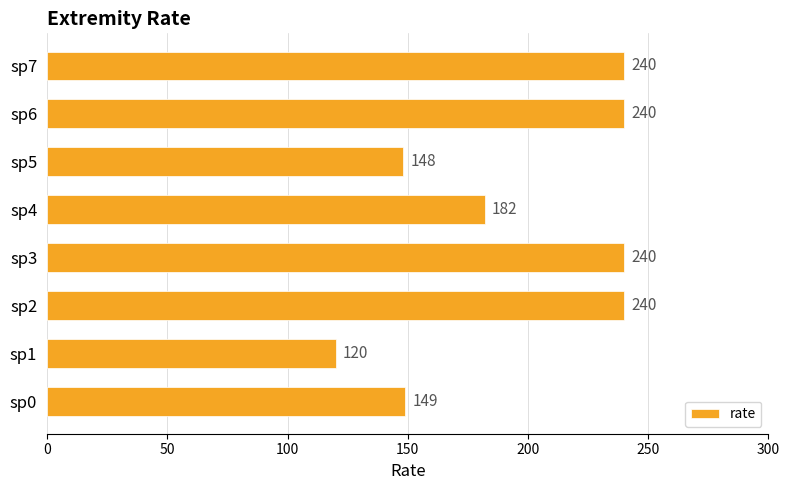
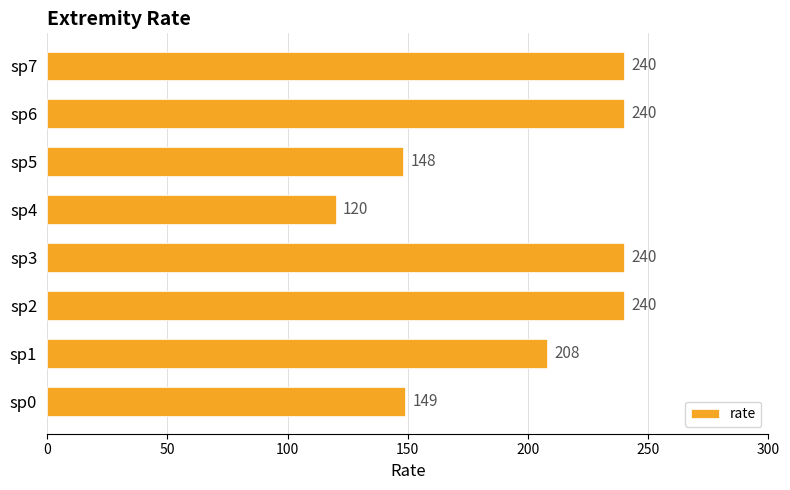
  {
    "sp7": 240,
    "sp6": 240,
    "sp5": 148,
-   "sp4": 182,
+   "sp4": 120,
    "sp3": 240,
    "sp2": 240,
-   "sp1": 120,
+   "sp1": 208,
    "sp0": 149
  }
